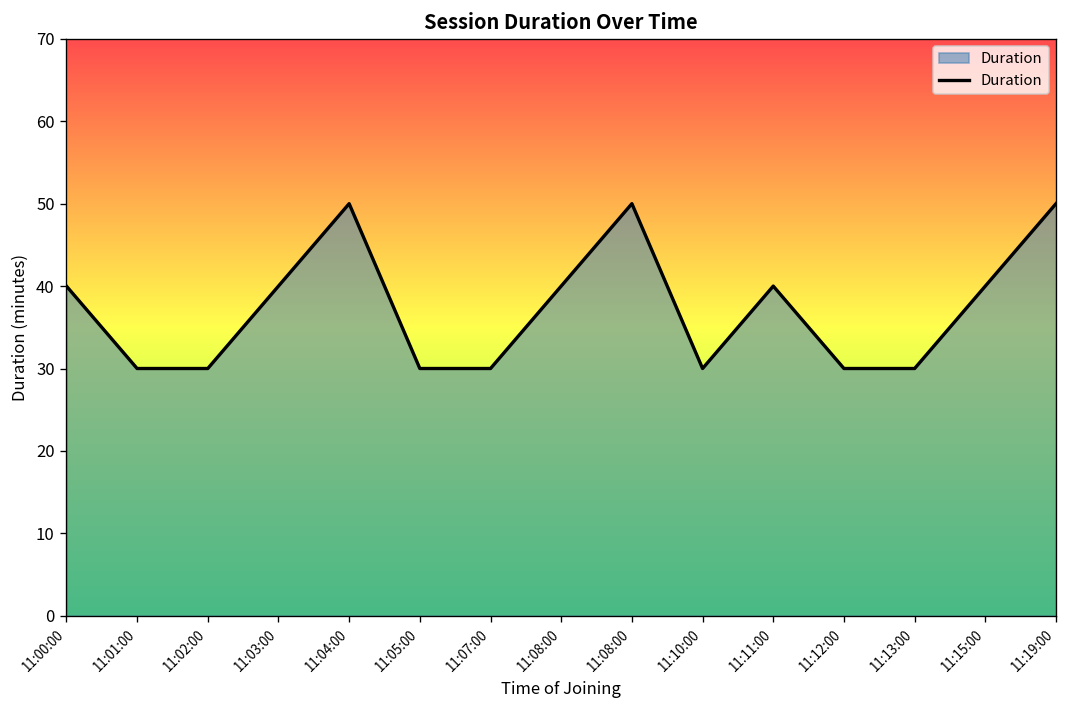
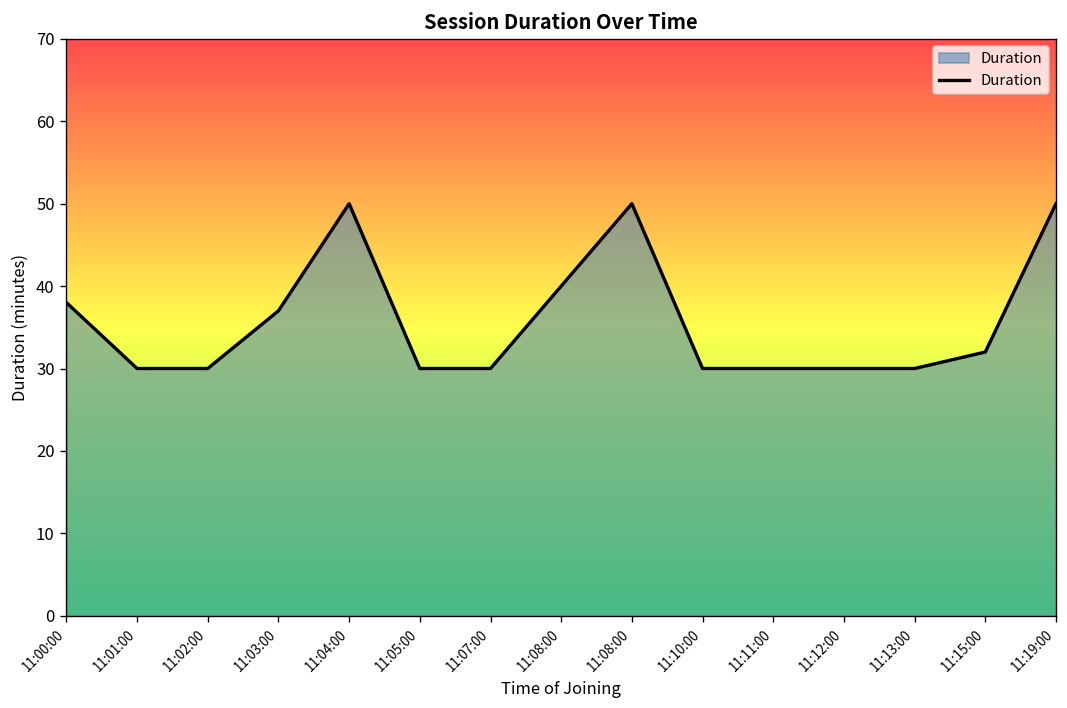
  {
-   "11:00:00": 40,
+   "11:00:00": 38,
    "11:01:00": 30,
    "11:02:00": 30,
-   "11:03:00": 40,
+   "11:03:00": 37,
    "11:04:00": 50,
    "11:05:00": 30,
    "11:07:00": 30,
    "11:10:00": 30,
-   "11:11:00": 40,
+   "11:11:00": 30,
    "11:12:00": 30,
    "11:13:00": 30,
-   "11:15:00": 40,
+   "11:15:00": 32,
    "11:19:00": 50
  }
